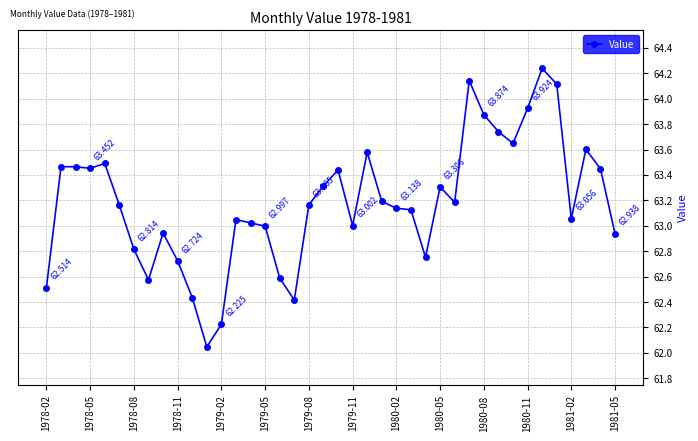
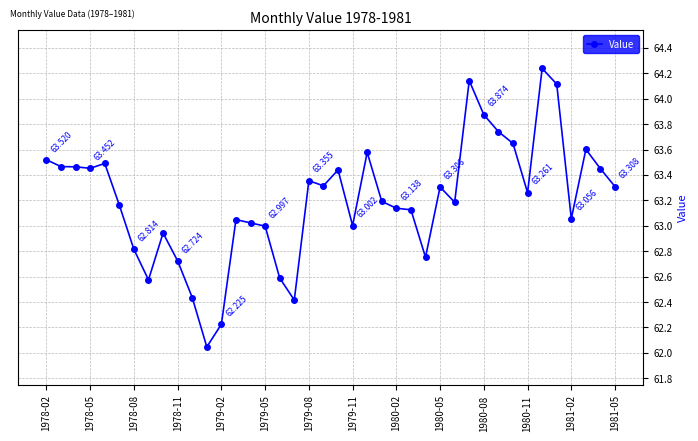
  {
-   "1978-02": 62.514,
+   "1978-02": 63.520,
    "1978-11": 62.724,
    "1979-02": 62.225,
    "1979-05": 62.997,
-   "1979-08": 63.165,
+   "1979-08": 63.355,
    "1979-11": 63.002,
    "1980-02": 63.138,
    "1980-05": 63.306,
    "1980-08": 63.874,
-   "1980-11": 63.924,
+   "1980-11": 63.261,
    "1981-02": 63.056,
-   "1981-05": 62.938
+   "1981-05": 63.308
  }
